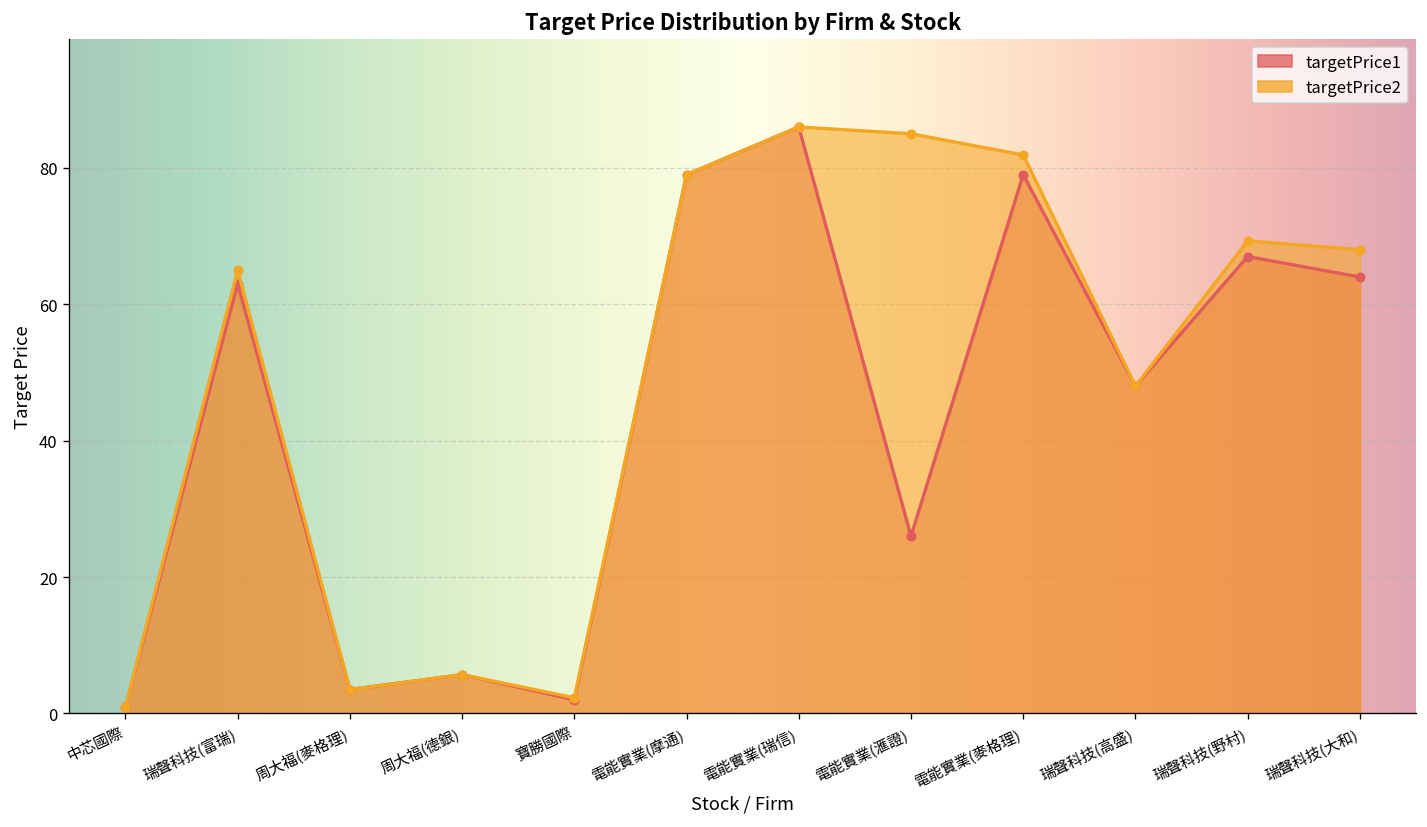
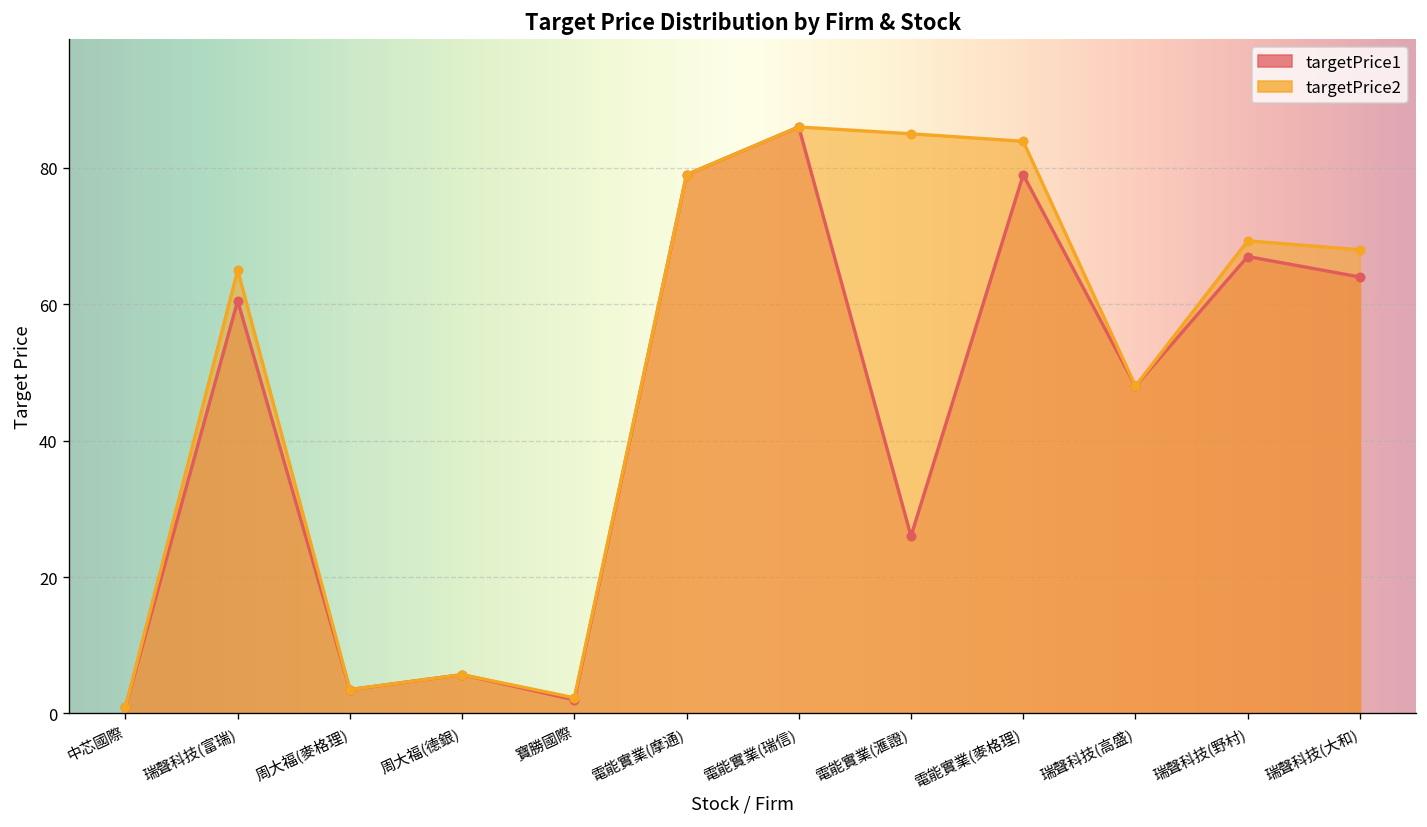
  {
    "targetPrice1": {
-     "瑞聲科技(富瑞)": 63,
+     "瑞聲科技(富瑞)": 61,
      "電能實業(滙證)": 26,
      "電能實業(麥格理)": 79,
      "瑞聲科技(野村)": 67,
      "瑞聲科技(大和)": 64
    },
    "targetPrice2": {
      "瑞聲科技(富瑞)": 65,
      "電能實業(滙證)": 85,
-     "電能實業(麥格理)": 82,
+     "電能實業(麥格理)": 84,
      "瑞聲科技(野村)": 69,
      "瑞聲科技(大和)": 68
    }
  }
